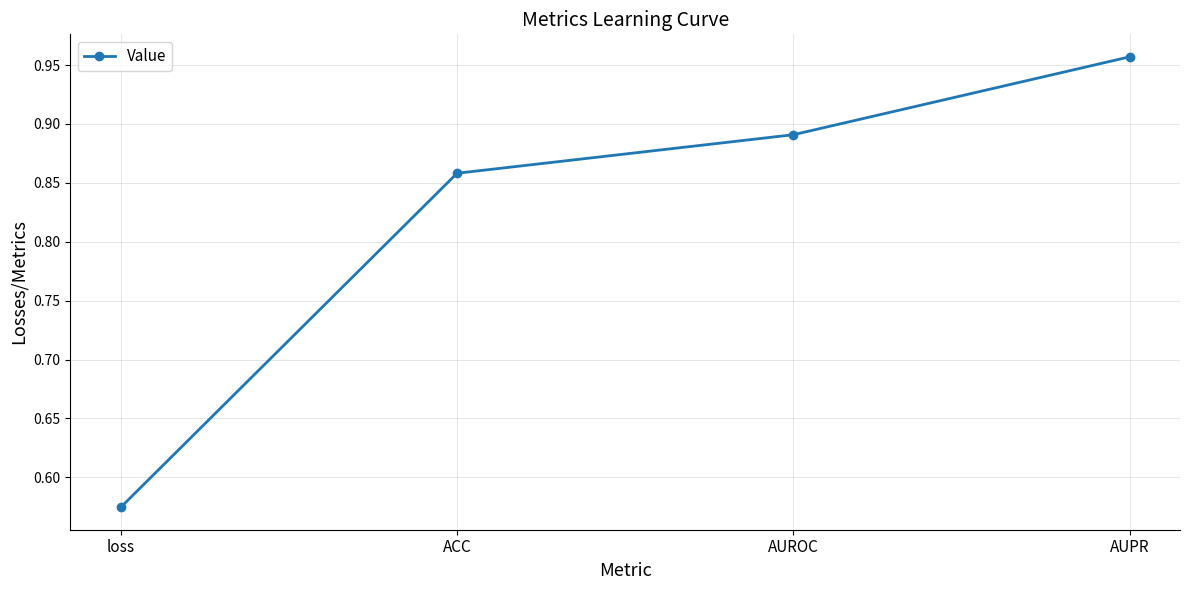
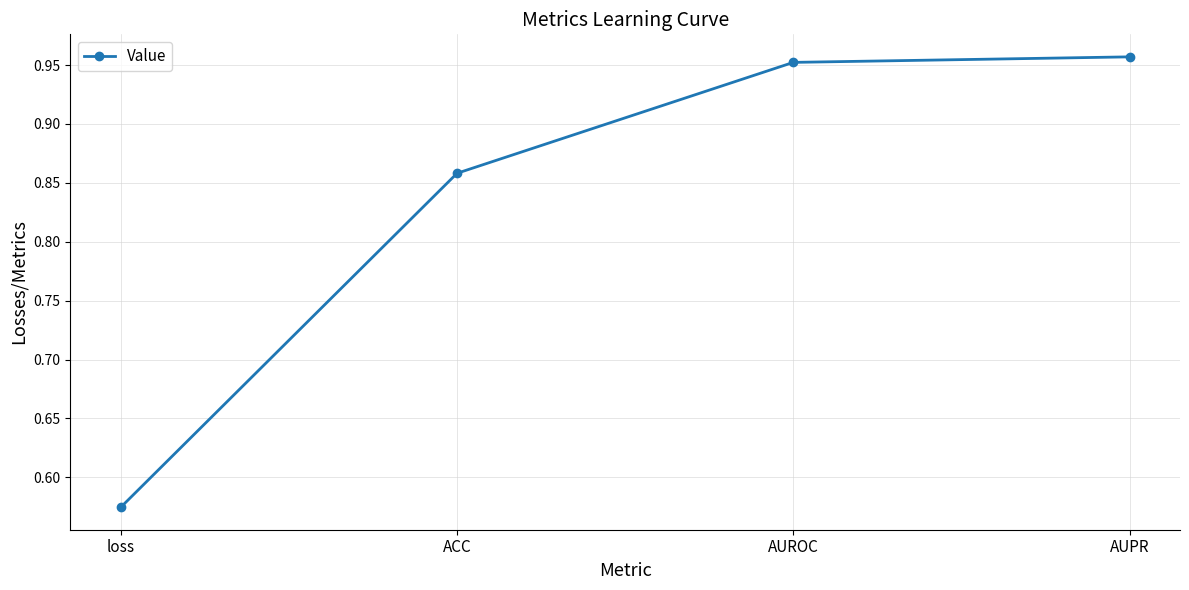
  {
    "loss": 0.575,
    "ACC": 0.858,
-   "AUROC": 0.891,
+   "AUROC": 0.952,
    "AUPR": 0.957
  }
